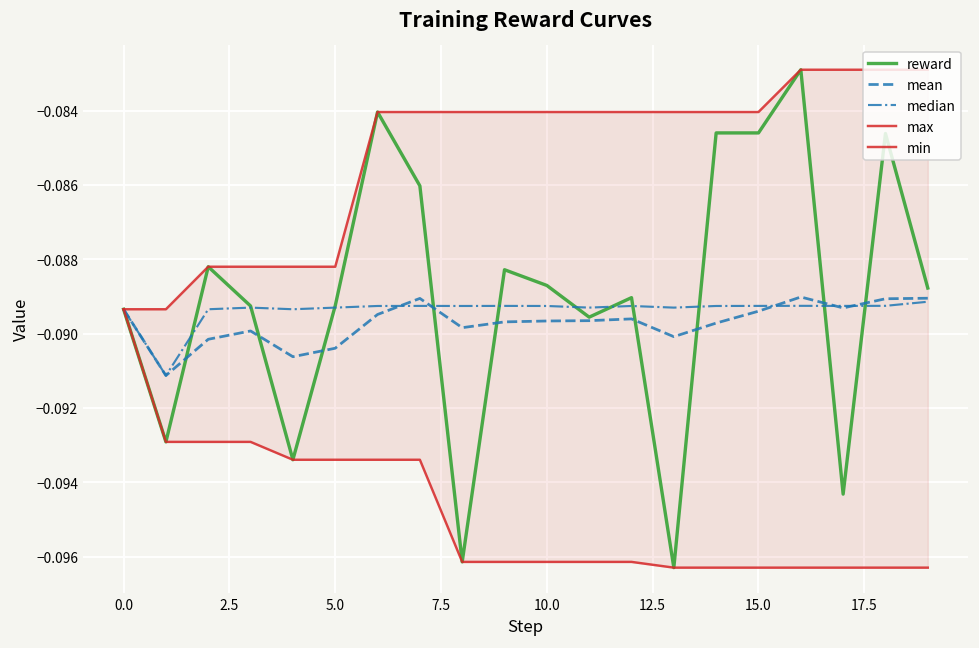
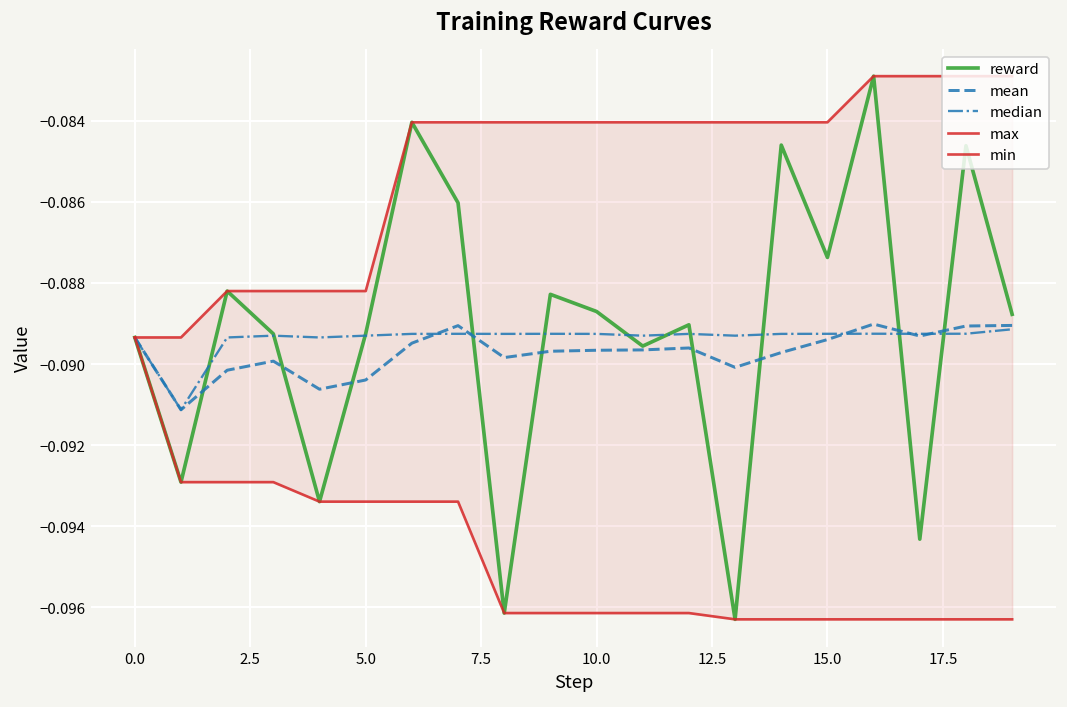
  {
    "reward": {
      "10.0": -0.0887,
-     "15.0": -0.0846
+     "15.0": -0.0874
    }
  }
